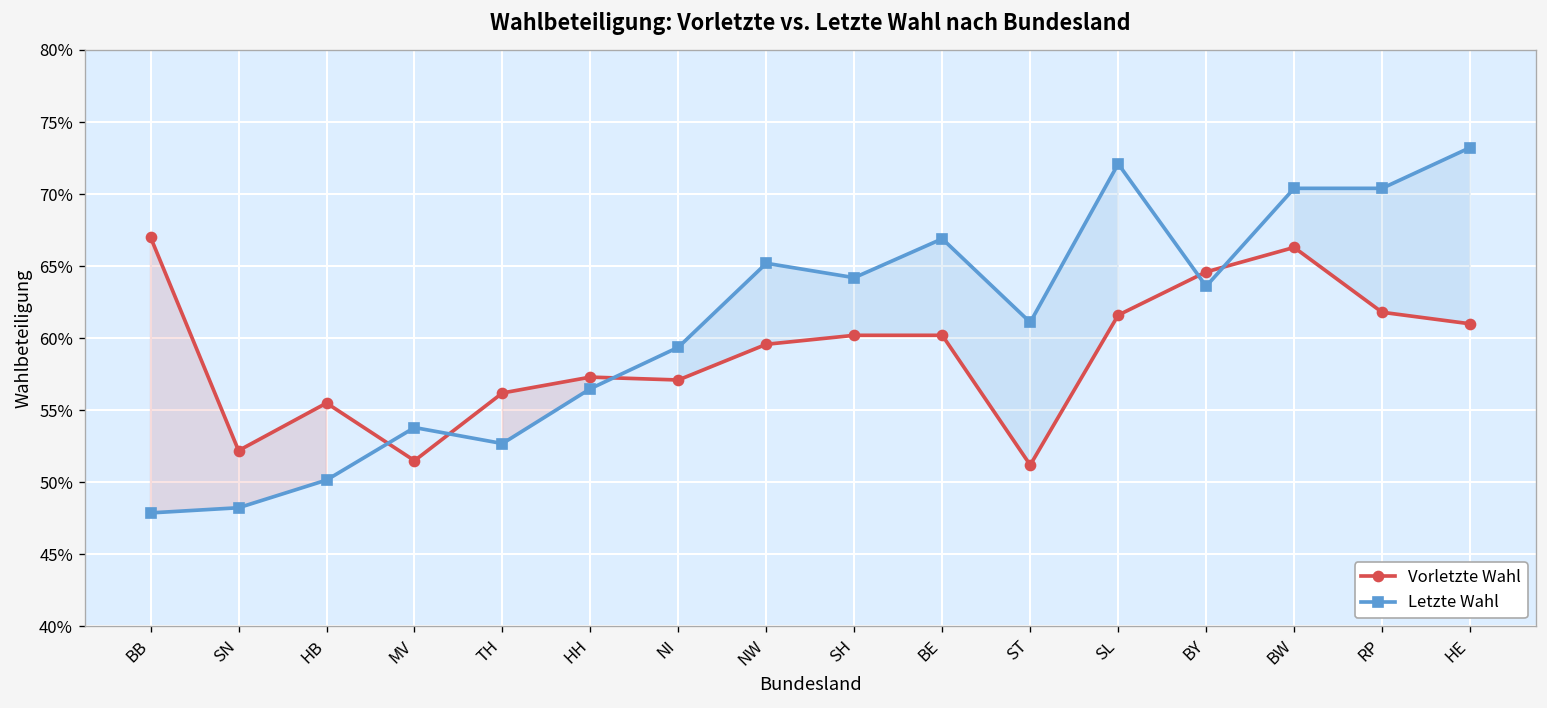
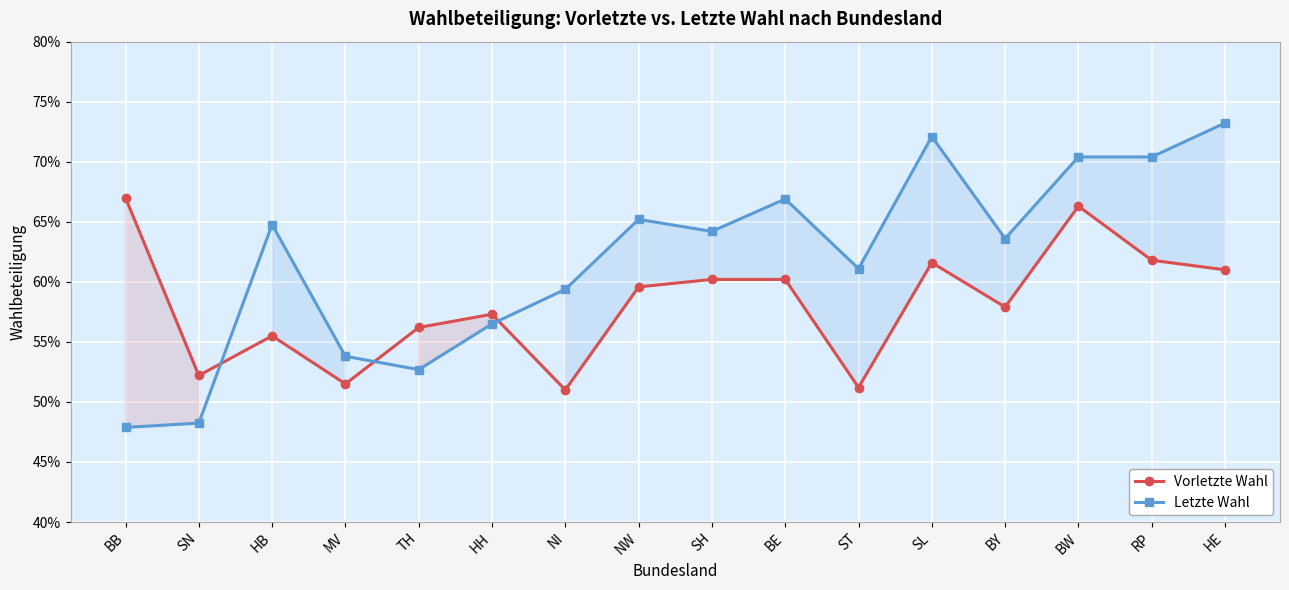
  {
    "Vorletzte Wahl": {
      "BB": "67.0%",
      "SN": "52.2%",
      "HB": "55.5%",
      "MV": "51.5%",
      "TH": "56.2%",
      "HH": "57.3%",
-     "NI": "57.1%",
+     "NI": "51.0%",
      "NW": "59.6%",
      "SH": "60.2%",
      "BE": "60.2%",
      "ST": "51.2%",
      "SL": "61.6%",
-     "BY": "64.6%",
+     "BY": "57.9%",
      "BW": "66.3%",
      "RP": "61.8%",
      "HE": "61.0%"
    },
    "Letzte Wahl": {
      "BB": "47.9%",
      "SN": "48.2%",
-     "HB": "50.2%",
+     "HB": "64.8%",
      "MV": "53.8%",
      "TH": "52.7%",
      "HH": "56.5%",
      "NI": "59.4%",
      "NW": "65.2%",
      "SH": "64.2%",
      "BE": "66.9%",
      "ST": "61.1%",
      "SL": "72.1%",
      "BY": "63.6%",
      "BW": "70.4%",
      "RP": "70.4%",
      "HE": "73.2%"
    }
  }
